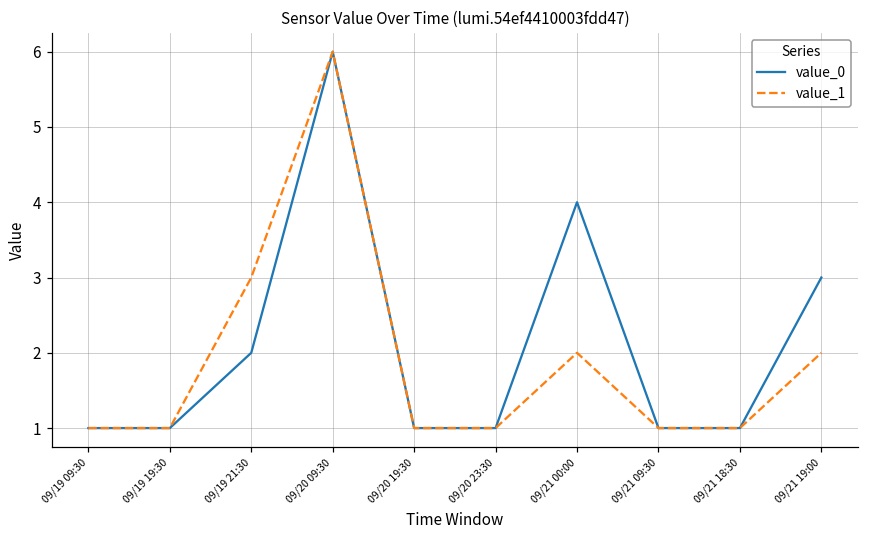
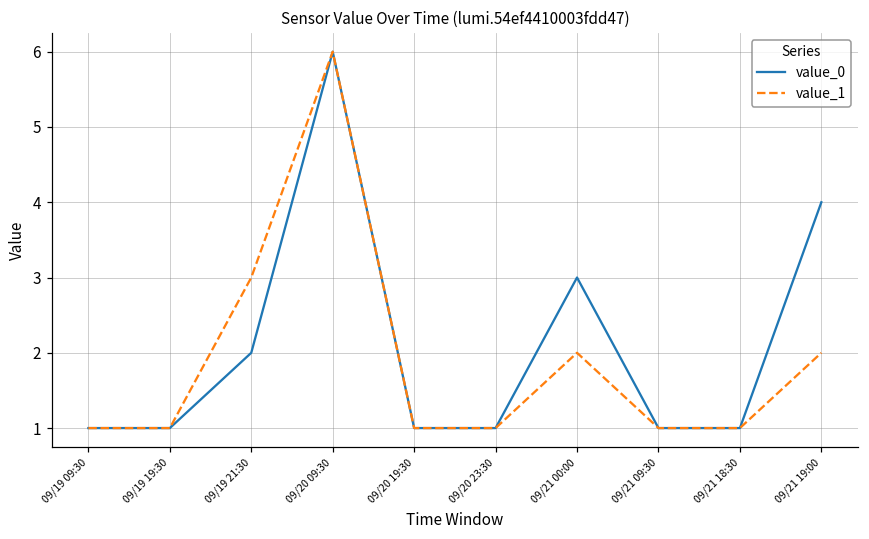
  {
    "value_0": {
      "09/19 21:30": 2,
-     "09/21 00:00": 4,
-     "09/21 19:00": 3
+     "09/21 00:00": 3,
+     "09/21 19:00": 4
    },
    "value_1": {
      "09/19 21:30": 3,
      "09/21 00:00": 2,
      "09/21 19:00": 2
    }
  }
